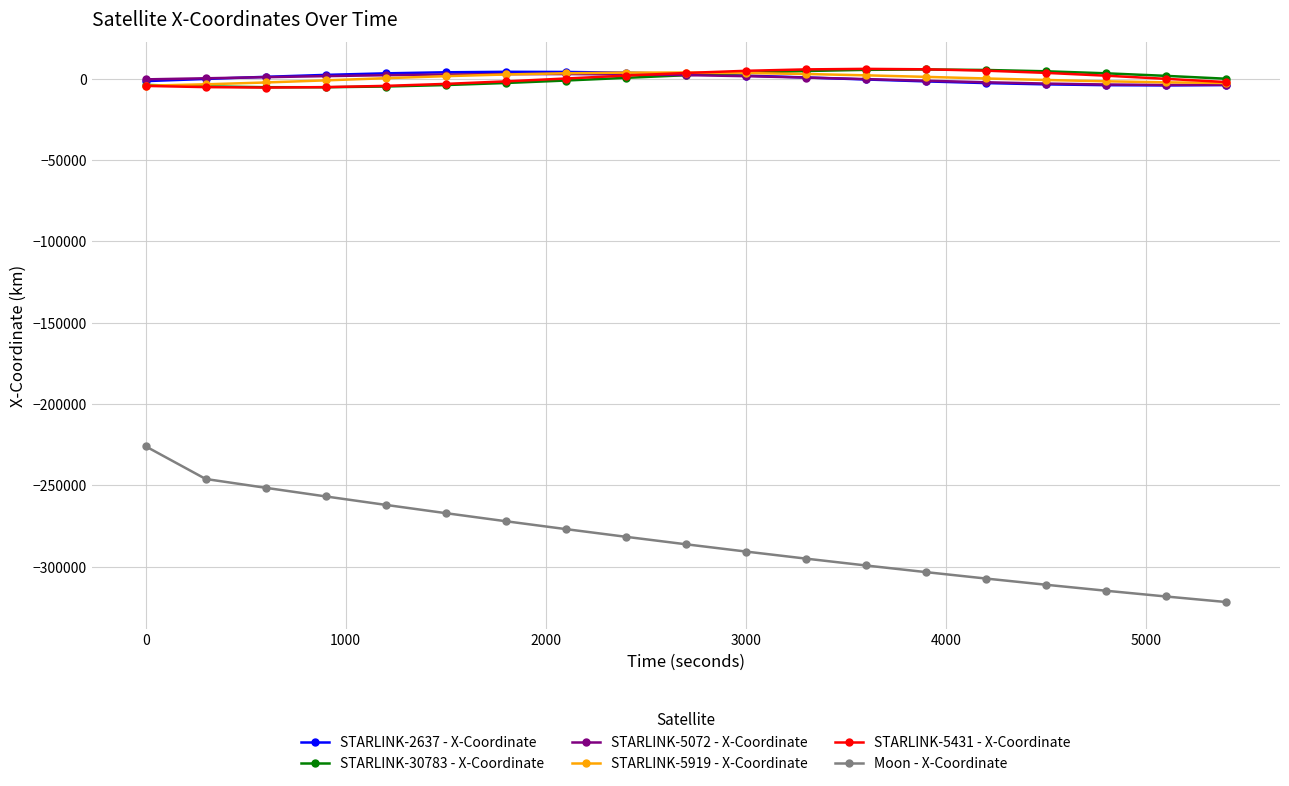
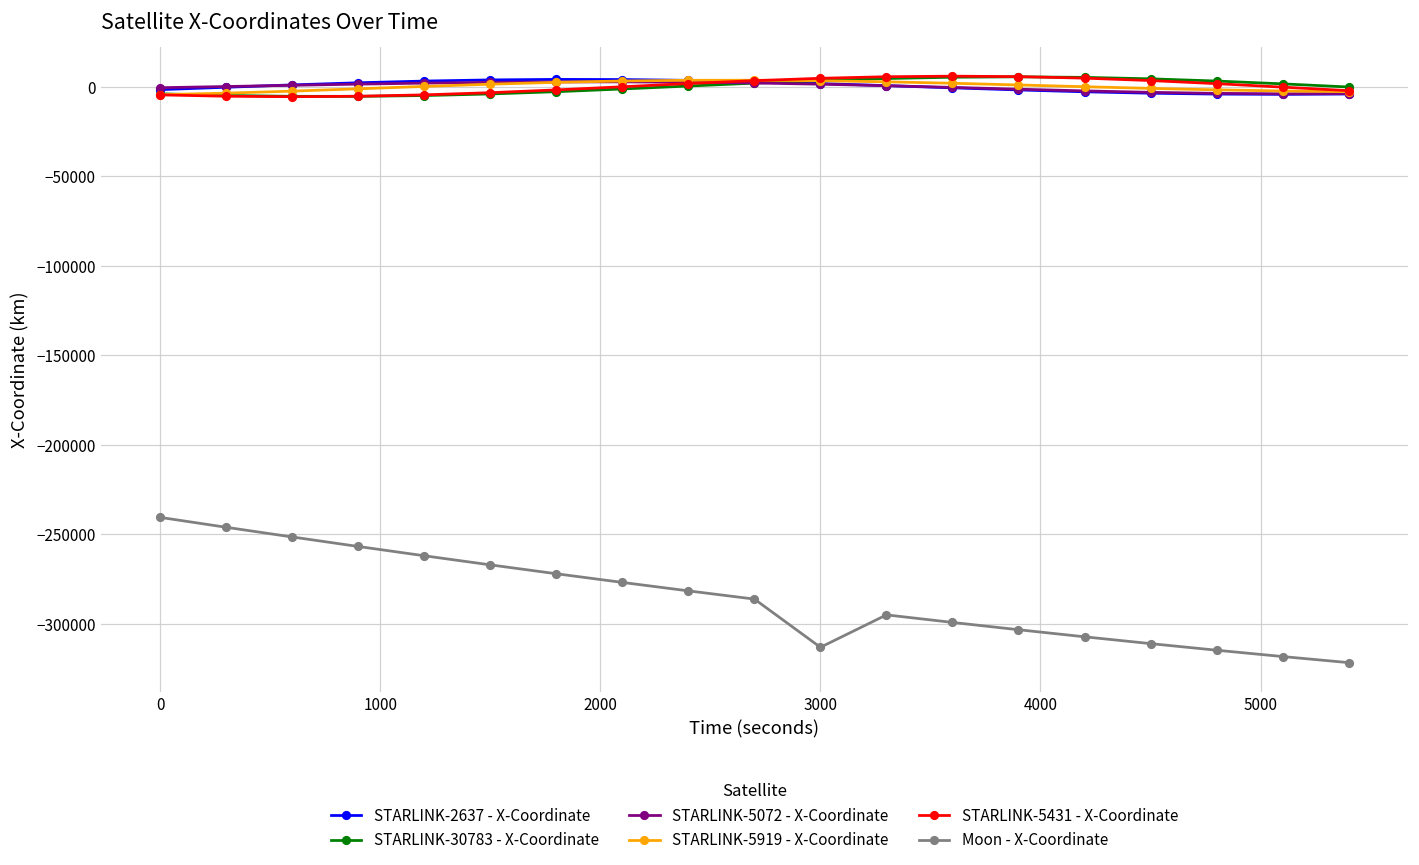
  {
    "Moon - X-Coordinate": {
-     "0": -226000,
-     "3000": -291000
+     "0": -240000,
+     "3000": -313000
    }
  }
